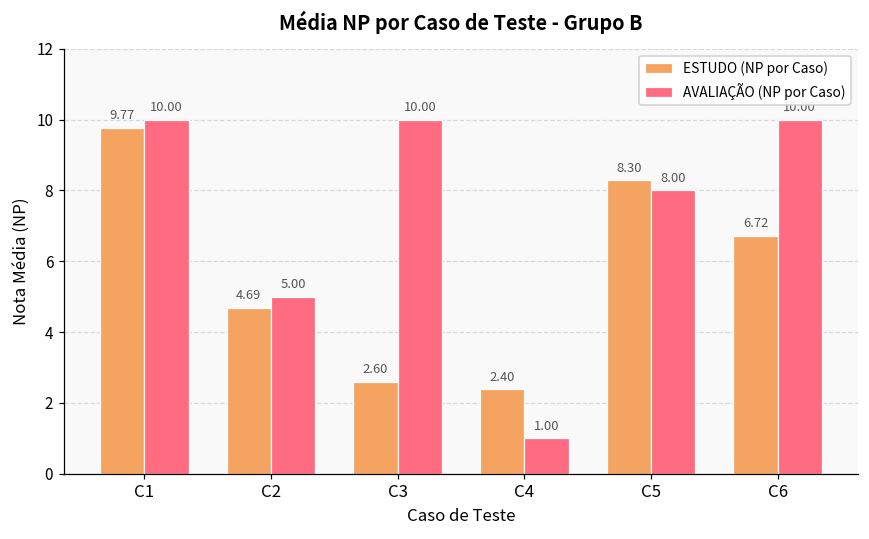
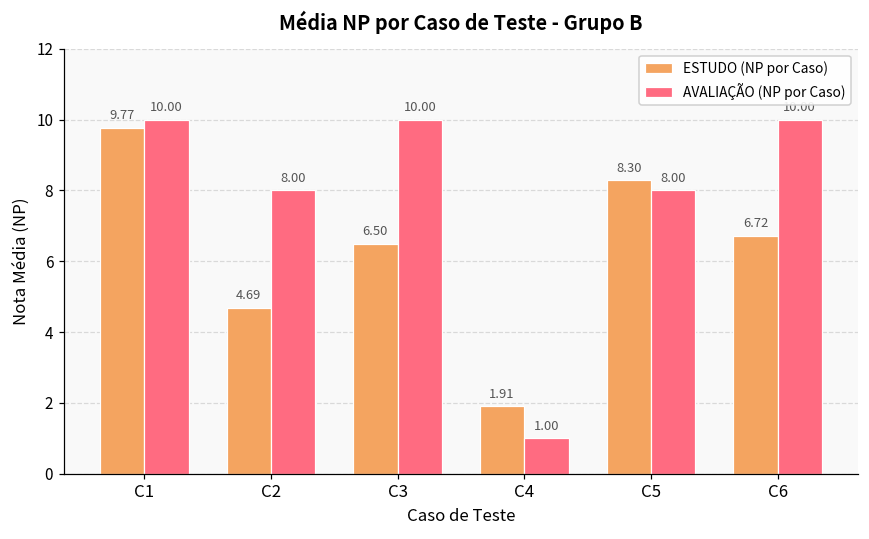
  {
    "ESTUDO (NP por Caso)": {
      "C1": 9.77,
      "C2": 4.69,
-     "C3": 2.60,
-     "C4": 2.40,
+     "C3": 6.50,
+     "C4": 1.91,
      "C5": 8.30,
      "C6": 6.72
    },
    "AVALIAÇÃO (NP por Caso)": {
      "C1": 10.00,
-     "C2": 5.00,
+     "C2": 8.00,
      "C3": 10.00,
      "C4": 1.00,
      "C5": 8.00
    }
  }
